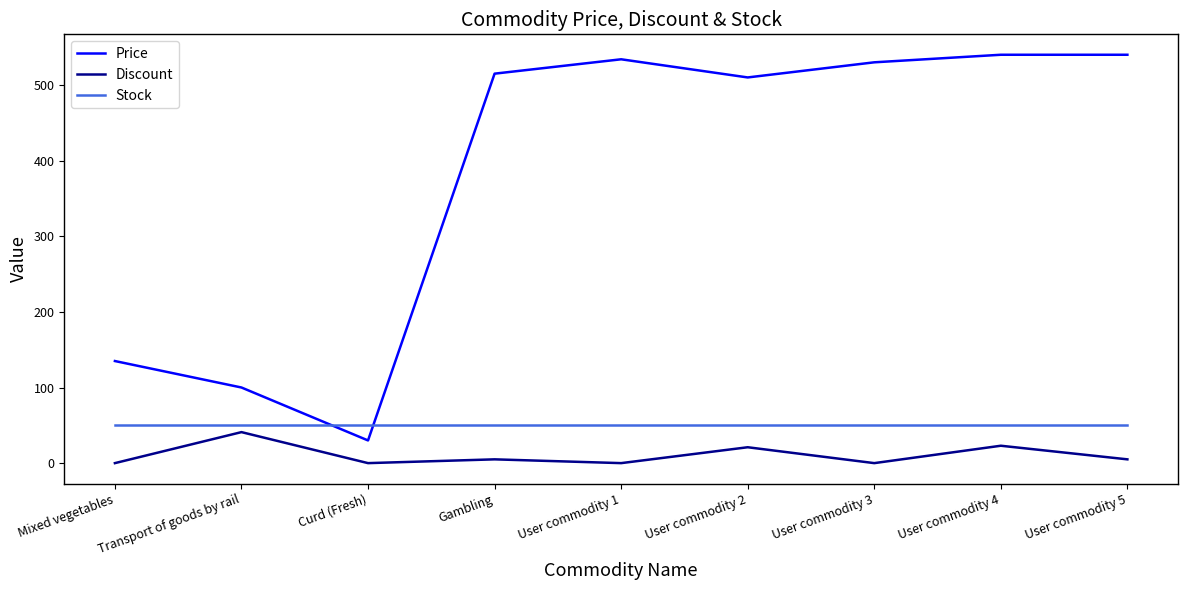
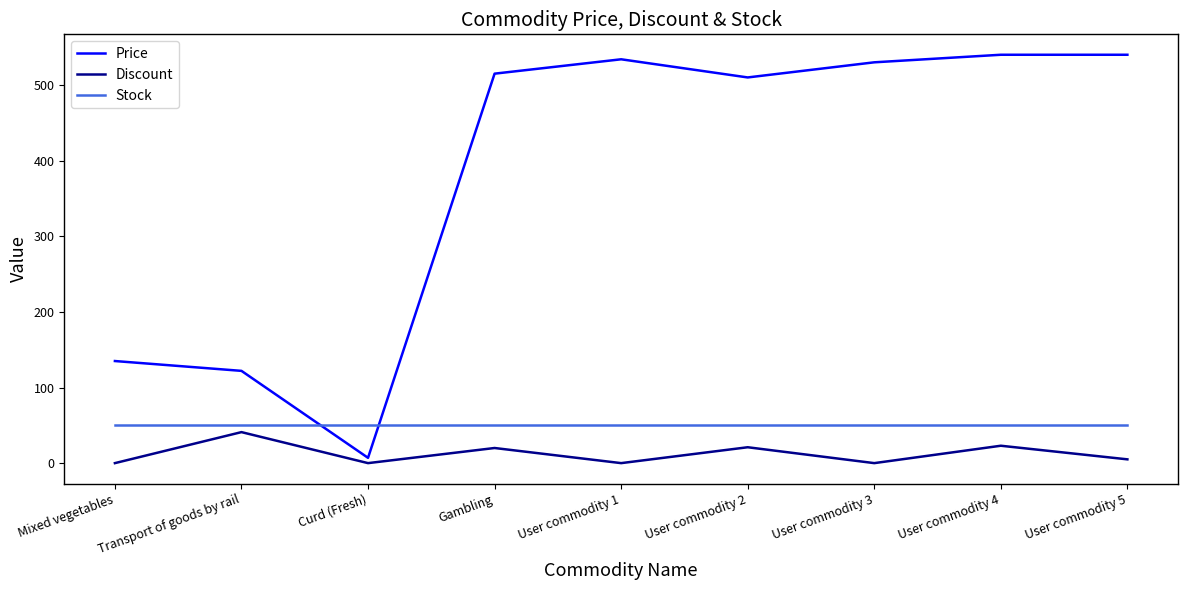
  {
    "Price": {
      "Mixed vegetables": 140,
-     "Transport of goods by rail": 100,
-     "Curd (Fresh)": 30,
+     "Transport of goods by rail": 120,
+     "Curd (Fresh)": 10,
      "Gambling": 520,
      "User commodity 1": 530,
      "User commodity 2": 510,
      "User commodity 3": 530,
      "User commodity 4": 540,
      "User commodity 5": 540
    },
    "Discount": {
      "Mixed vegetables": 0,
      "Transport of goods by rail": 40,
      "Curd (Fresh)": 0,
-     "Gambling": 10,
+     "Gambling": 20,
      "User commodity 1": 0,
      "User commodity 2": 20,
      "User commodity 3": 0,
      "User commodity 4": 20,
      "User commodity 5": 10
    },
    "Stock": {
      "Mixed vegetables": 50,
      "Transport of goods by rail": 50,
      "Curd (Fresh)": 50,
      "Gambling": 50,
      "User commodity 1": 50,
      "User commodity 2": 50,
      "User commodity 3": 50,
      "User commodity 4": 50,
      "User commodity 5": 50
    }
  }
